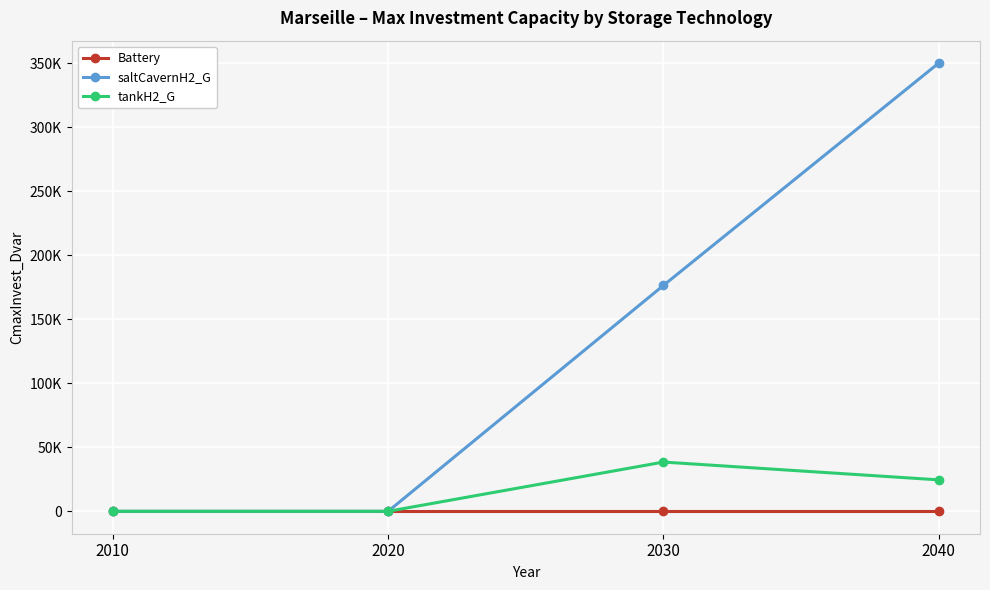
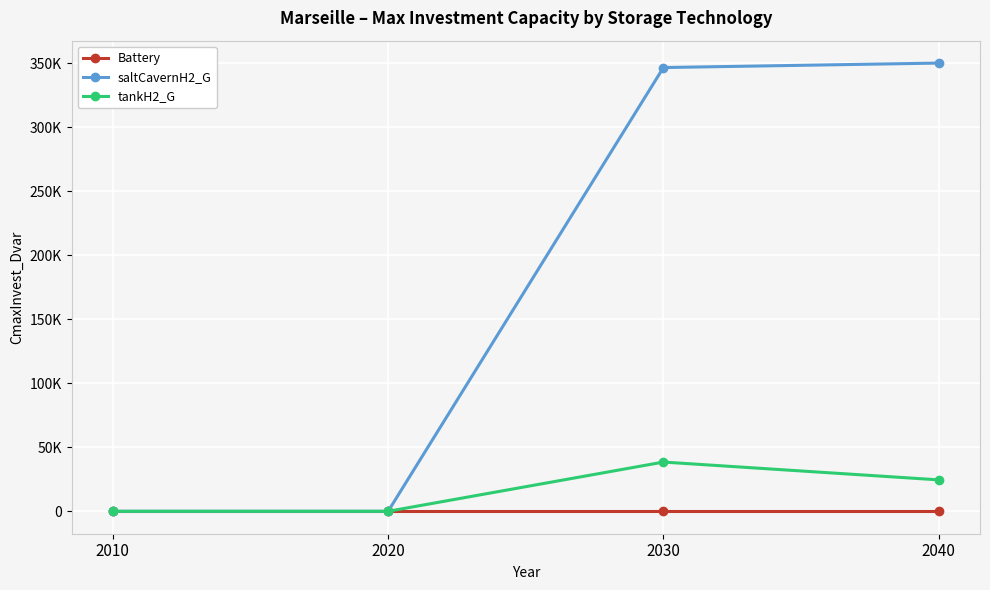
  {
    "Battery": {
      "2030": 0,
      "2040": 0
    },
    "saltCavernH2_G": {
-     "2030": 176000,
+     "2030": 347000,
      "2040": 350000
    },
    "tankH2_G": {
      "2030": 38000,
      "2040": 25000
    }
  }
